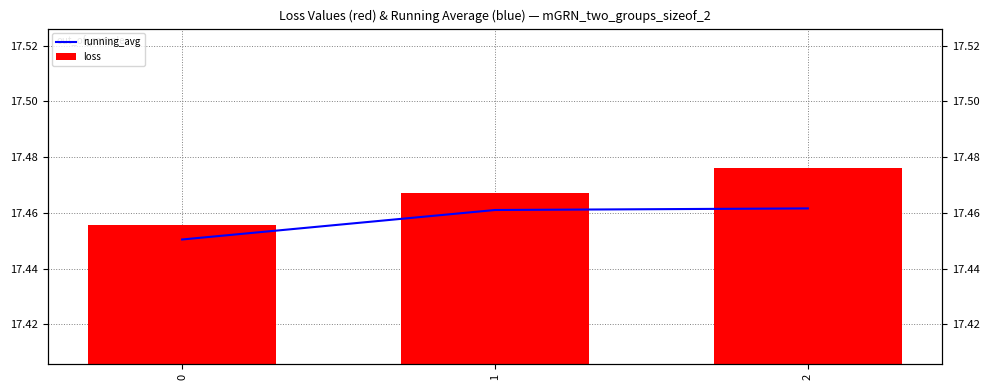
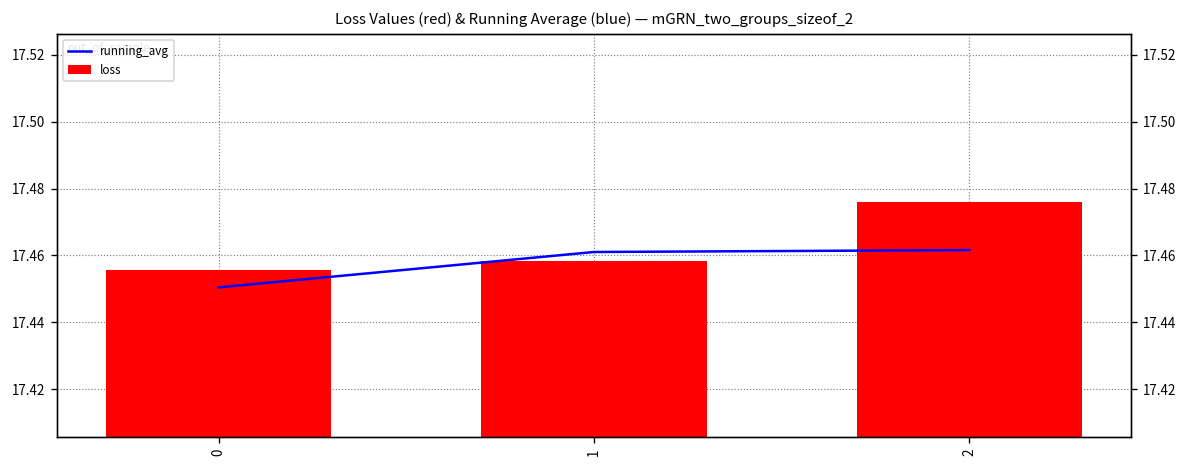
  {
    "running_avg": {
      "0": 17.450,
      "1": 17.461,
      "2": 17.462
    },
    "loss": {
      "0": 17.456,
-     "1": 17.467,
+     "1": 17.458,
      "2": 17.476
    }
  }
